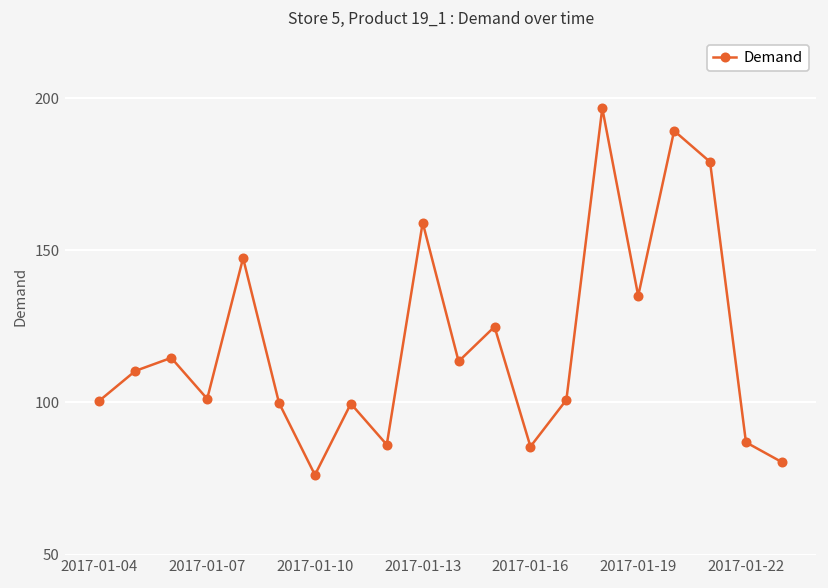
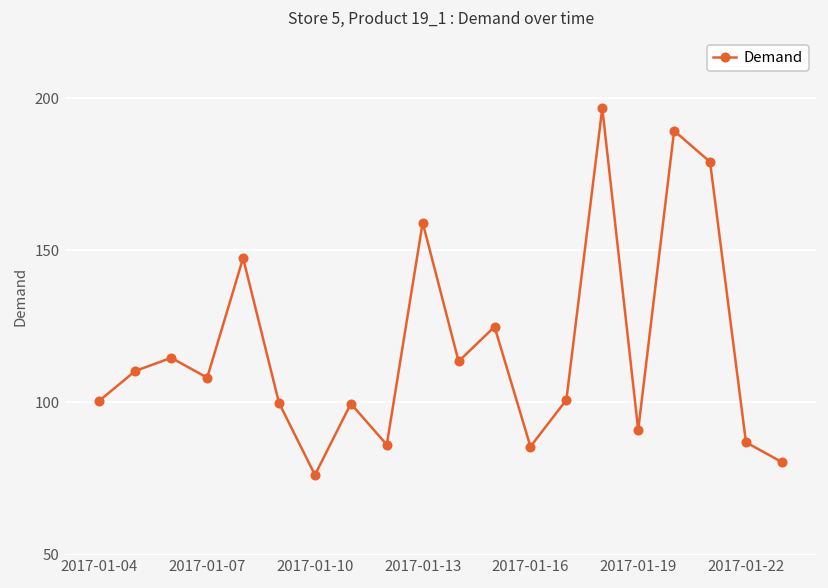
  {
    "2017-01-04": 101,
-   "2017-01-07": 101,
+   "2017-01-07": 108,
    "2017-01-10": 76,
    "2017-01-13": 159,
    "2017-01-16": 85,
-   "2017-01-19": 135,
+   "2017-01-19": 91,
    "2017-01-22": 87
  }
